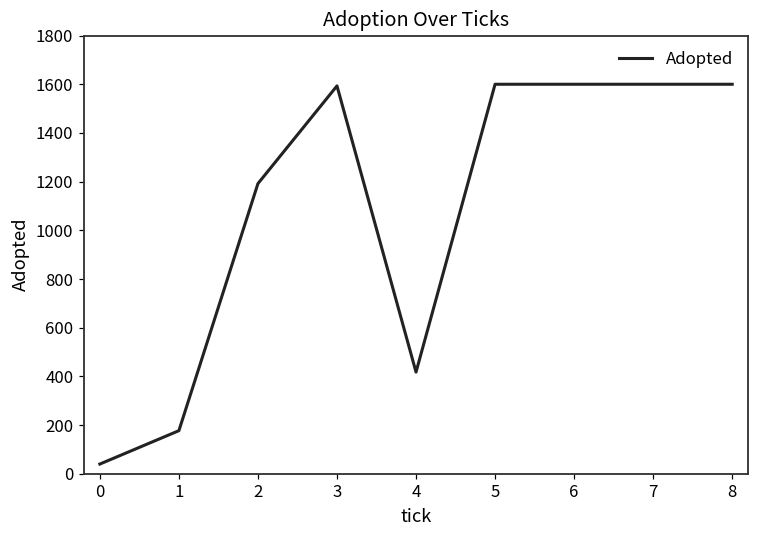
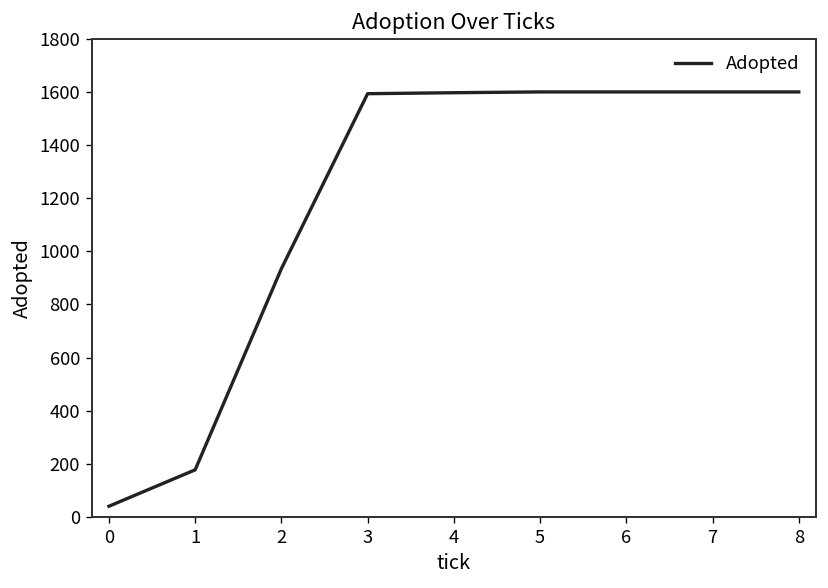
  {
    "0": 40,
    "1": 180,
-   "2": 1190,
+   "2": 930,
    "3": 1590,
-   "4": 420,
+   "4": 1600,
    "5": 1600,
    "6": 1600,
    "7": 1600,
    "8": 1600
  }
